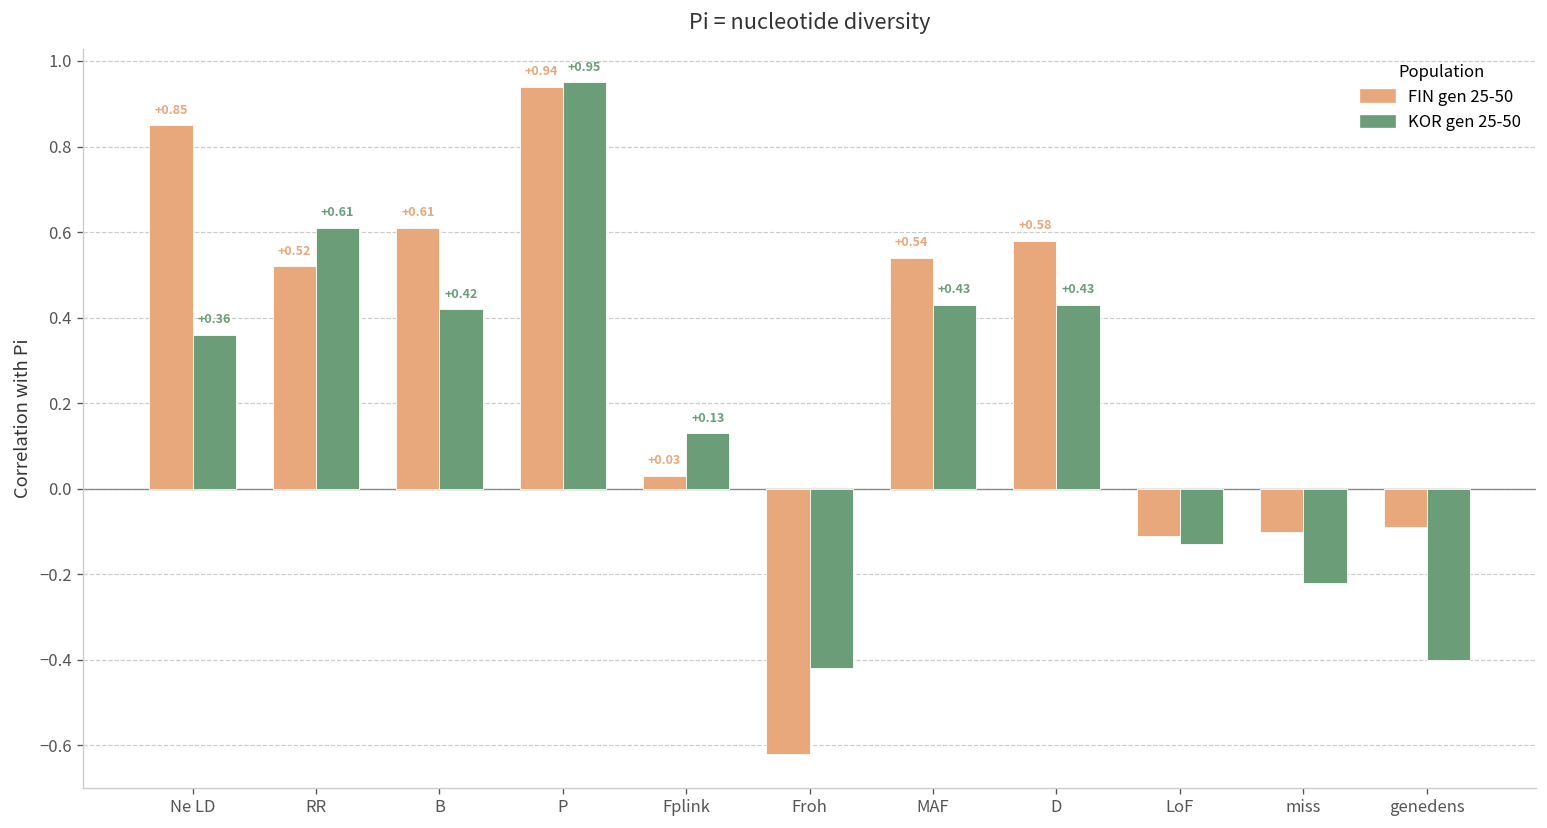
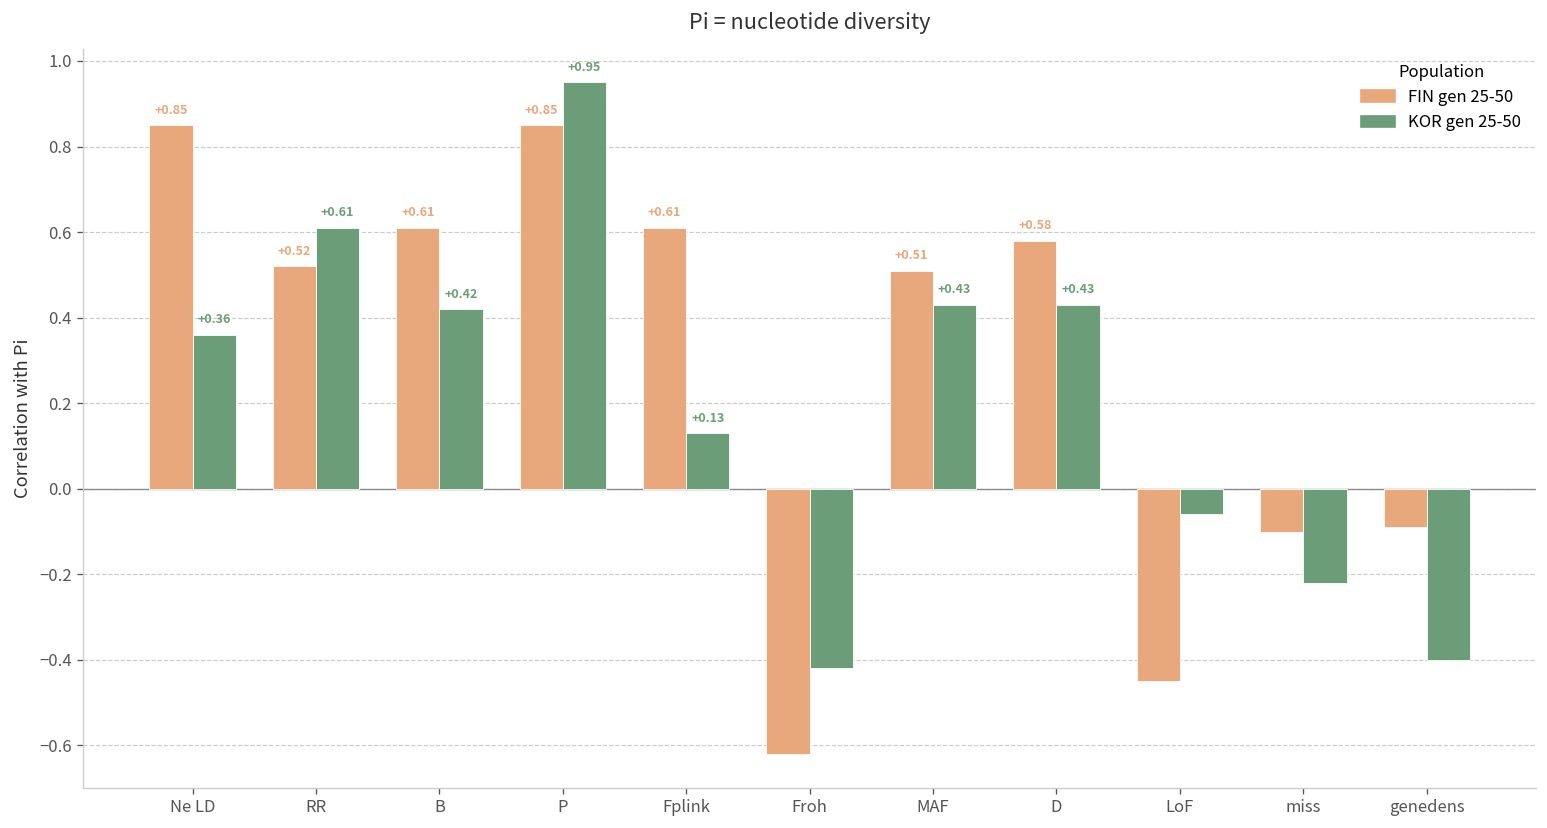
  {
    "FIN gen 25-50": {
      "Ne LD": "+0.85",
      "RR": "+0.52",
      "B": "+0.61",
-     "P": "+0.94",
-     "Fplink": "+0.03",
-     "MAF": "+0.54",
+     "P": "+0.85",
+     "Fplink": "+0.61",
+     "MAF": "+0.51",
      "D": "+0.58",
-     "LoF": "-0.11"
+     "LoF": "-0.45"
    },
    "KOR gen 25-50": {
      "Froh": "-0.42",
-     "LoF": "-0.13",
+     "LoF": "-0.06",
      "miss": "-0.22",
      "genedens": "-0.40"
    }
  }
